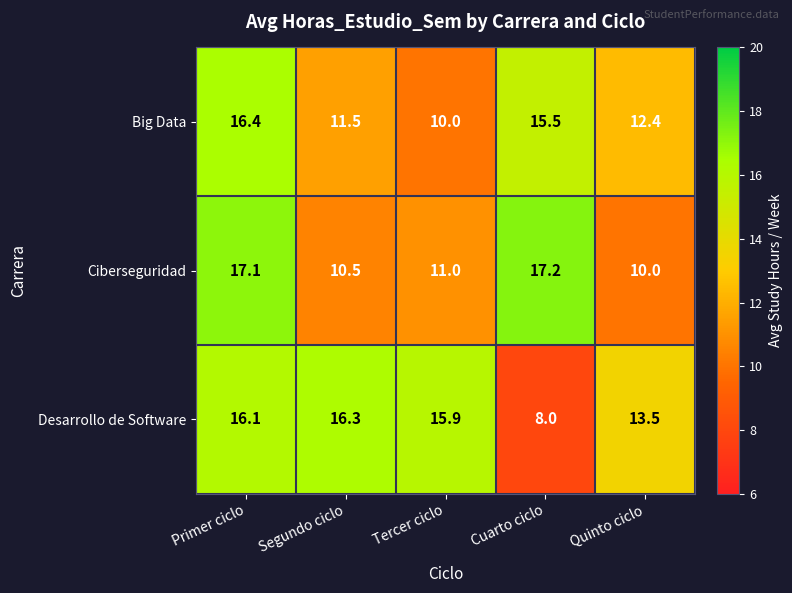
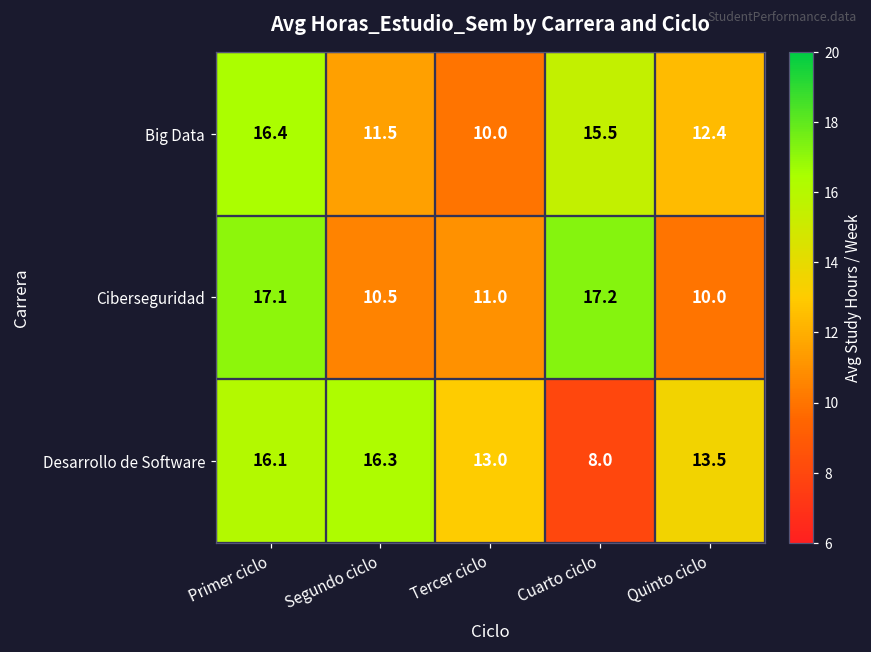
  {
    "Big Data": {
      "Primer ciclo": 16.4,
      "Segundo ciclo": 11.5,
      "Tercer ciclo": 10.0,
      "Cuarto ciclo": 15.5,
      "Quinto ciclo": 12.4
    },
    "Ciberseguridad": {
      "Primer ciclo": 17.1,
      "Segundo ciclo": 10.5,
      "Tercer ciclo": 11.0,
      "Cuarto ciclo": 17.2,
      "Quinto ciclo": 10.0
    },
    "Desarrollo de Software": {
      "Primer ciclo": 16.1,
      "Segundo ciclo": 16.3,
-     "Tercer ciclo": 15.9,
+     "Tercer ciclo": 13.0,
      "Cuarto ciclo": 8.0,
      "Quinto ciclo": 13.5
    }
  }
